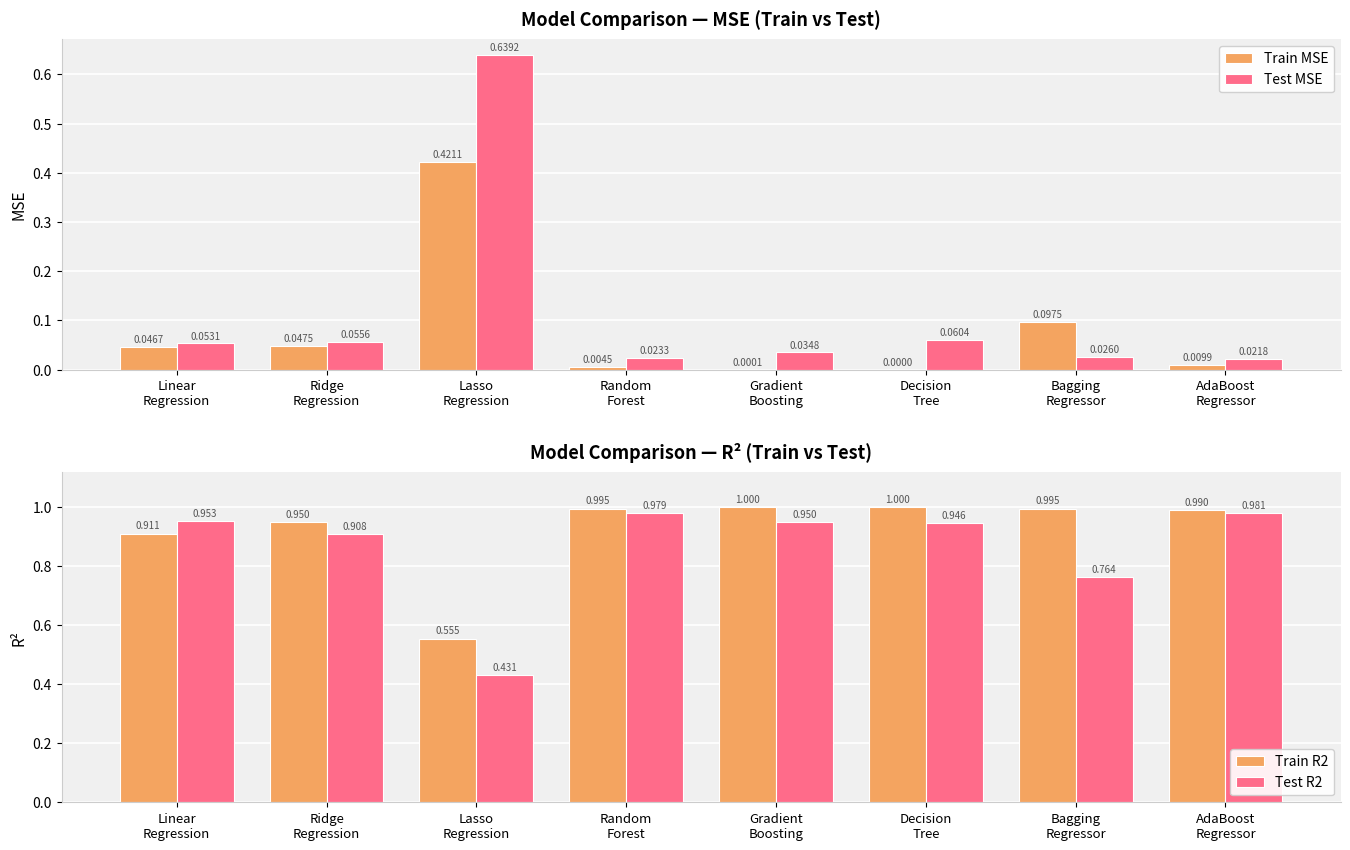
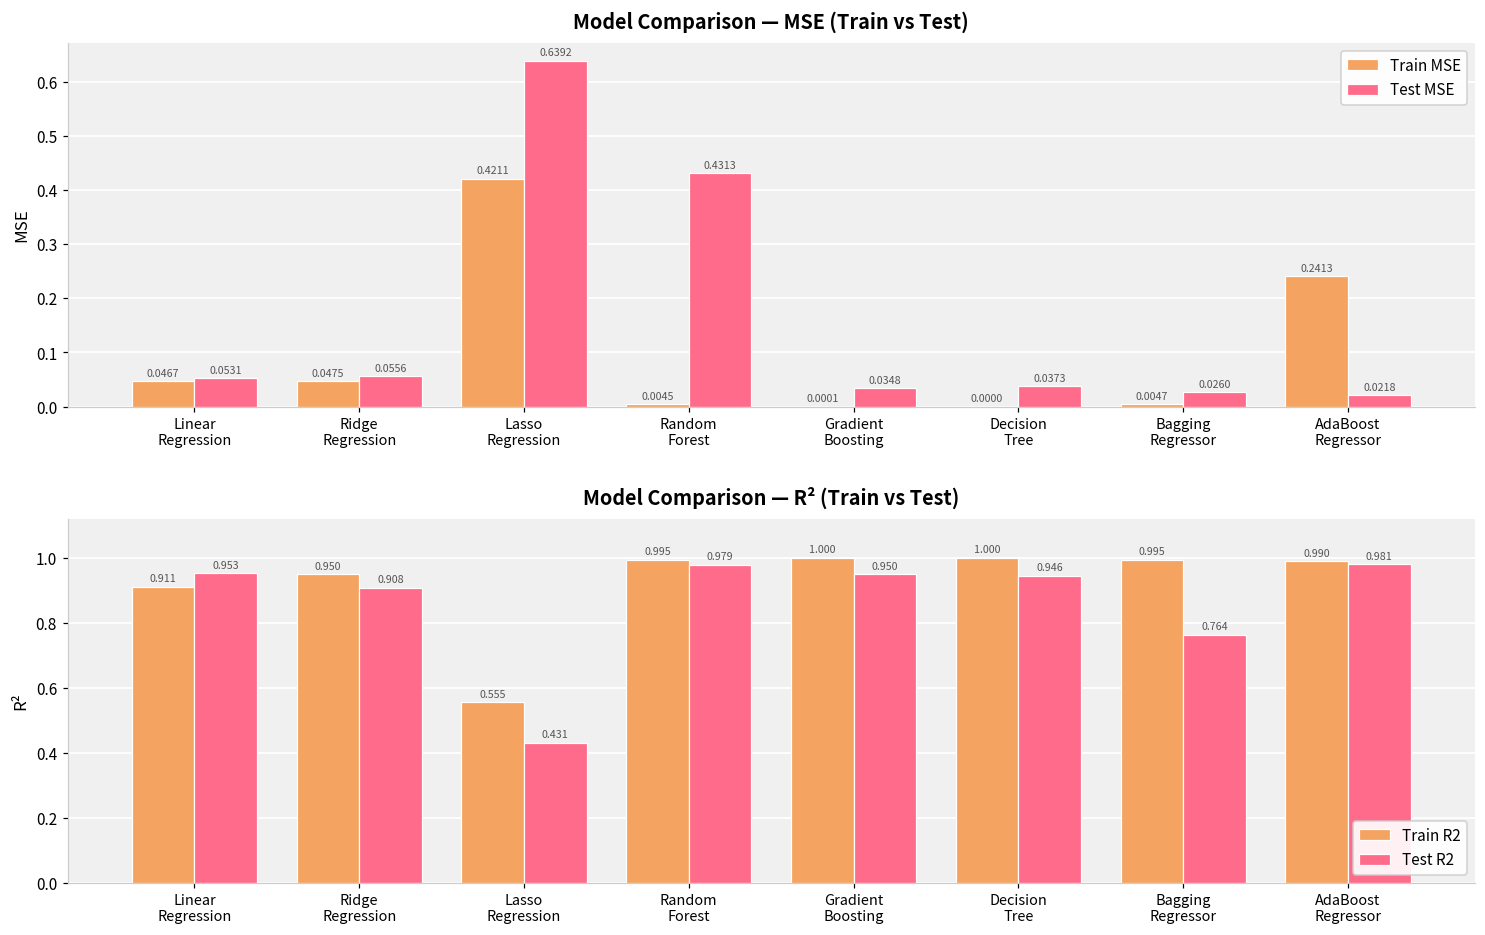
  {
    "Model Comparison — MSE (Train vs Test)": {
      "Train MSE": {
        "Linear Regression": 0.0467,
        "Ridge Regression": 0.0475,
        "Lasso Regression": 0.4211,
        "Random Forest": 0.0045,
        "Gradient Boosting": 0.0001,
        "Decision Tree": 0.0000,
-       "Bagging Regressor": 0.0975,
-       "AdaBoost Regressor": 0.0099
+       "Bagging Regressor": 0.0047,
+       "AdaBoost Regressor": 0.2413
      },
      "Test MSE": {
        "Linear Regression": 0.0531,
        "Ridge Regression": 0.0556,
        "Lasso Regression": 0.6392,
-       "Random Forest": 0.0233,
+       "Random Forest": 0.4313,
        "Gradient Boosting": 0.0348,
-       "Decision Tree": 0.0604,
+       "Decision Tree": 0.0373,
        "Bagging Regressor": 0.0260,
        "AdaBoost Regressor": 0.0218
      }
    },
    "Model Comparison — R² (Train vs Test)": {
      "Train R2": {
        "Linear Regression": 0.911,
        "Ridge Regression": 0.950,
        "Lasso Regression": 0.555,
        "Random Forest": 0.995,
        "Gradient Boosting": 1.000,
        "Decision Tree": 1.000,
        "Bagging Regressor": 0.995,
        "AdaBoost Regressor": 0.990
      },
      "Test R2": {
        "Linear Regression": 0.953,
        "Ridge Regression": 0.908,
        "Lasso Regression": 0.431,
        "Random Forest": 0.979,
        "Gradient Boosting": 0.950,
        "Decision Tree": 0.946,
        "Bagging Regressor": 0.764,
        "AdaBoost Regressor": 0.981
      }
    }
  }
